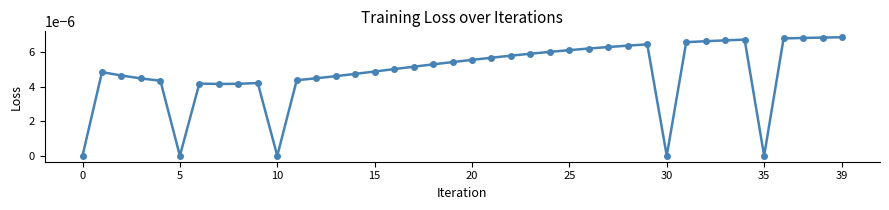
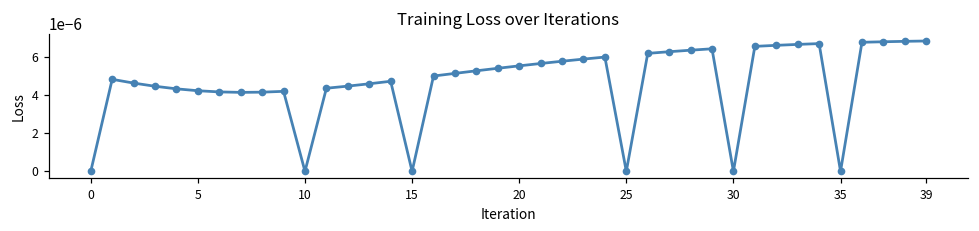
  {
    "0": 0.000000,
-   "5": 0.000000,
+   "5": 0.000004,
    "10": 0.000000,
-   "15": 0.000005,
+   "15": 0.000000,
    "20": 0.0000056,
-   "25": 0.00001,
+   "25": 0.00000,
    "30": 0.000000,
    "35": 0.000000,
    "39": 0.000007
  }
